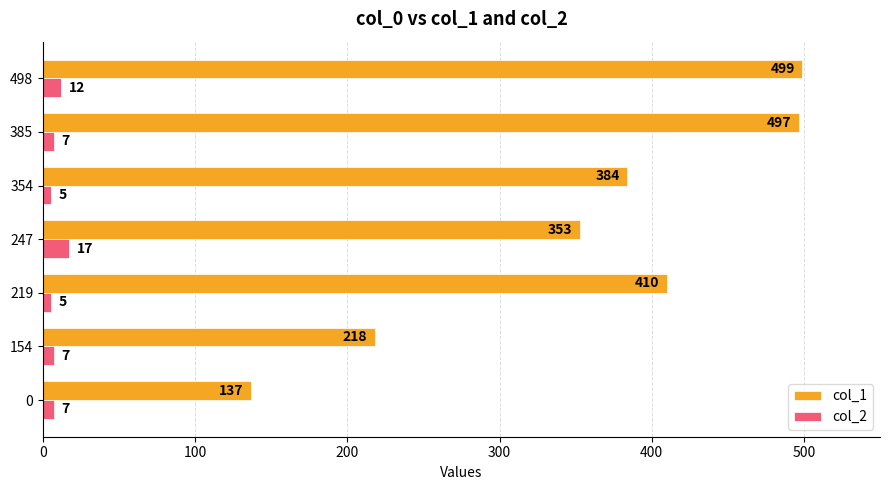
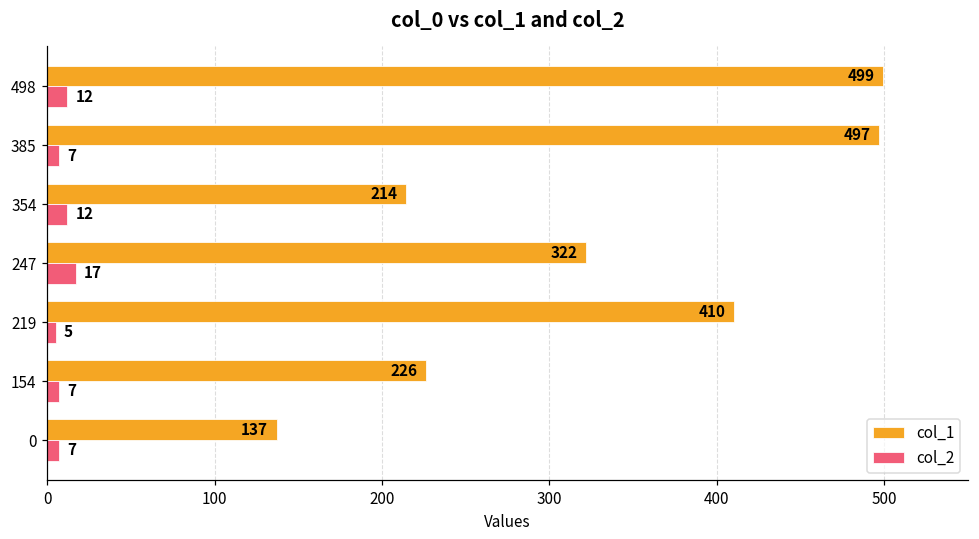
  {
    "col_1": {
      "498": 499,
      "385": 497,
-     "354": 384,
-     "247": 353,
+     "354": 214,
+     "247": 322,
      "219": 410,
-     "154": 218,
+     "154": 226,
      "0": 137
    },
    "col_2": {
      "498": 12,
      "385": 7,
-     "354": 5,
+     "354": 12,
      "247": 17,
      "219": 5,
      "154": 7,
      "0": 7
    }
  }
